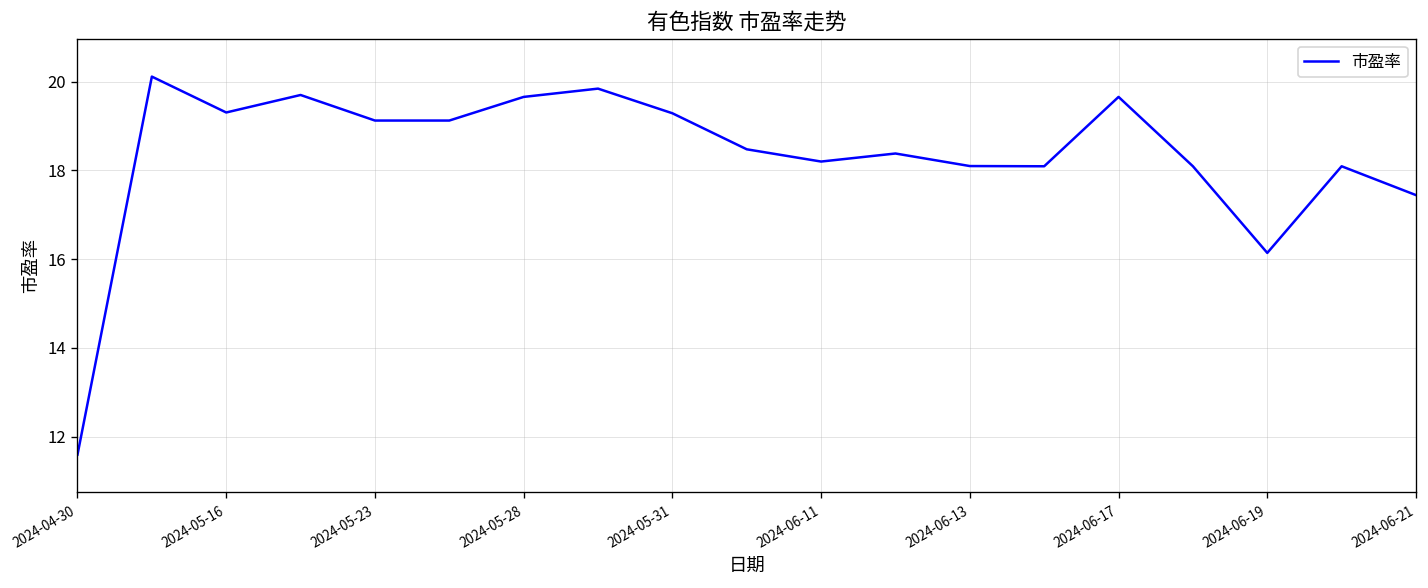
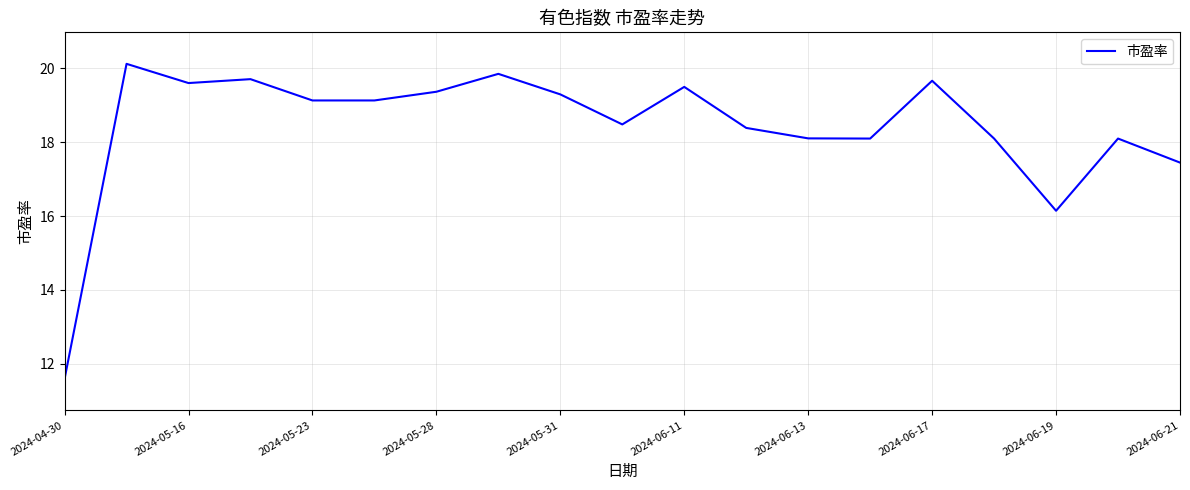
  {
    "2024-04-30": 11.6,
-   "2024-05-16": 19.3,
+   "2024-05-16": 19.6,
    "2024-05-23": 19.1,
-   "2024-05-28": 19.7,
+   "2024-05-28": 19.4,
    "2024-05-31": 19.3,
-   "2024-06-11": 18.2,
+   "2024-06-11": 19.5,
    "2024-06-13": 18.1,
    "2024-06-17": 19.7,
    "2024-06-19": 16.1,
    "2024-06-21": 17.4
  }
